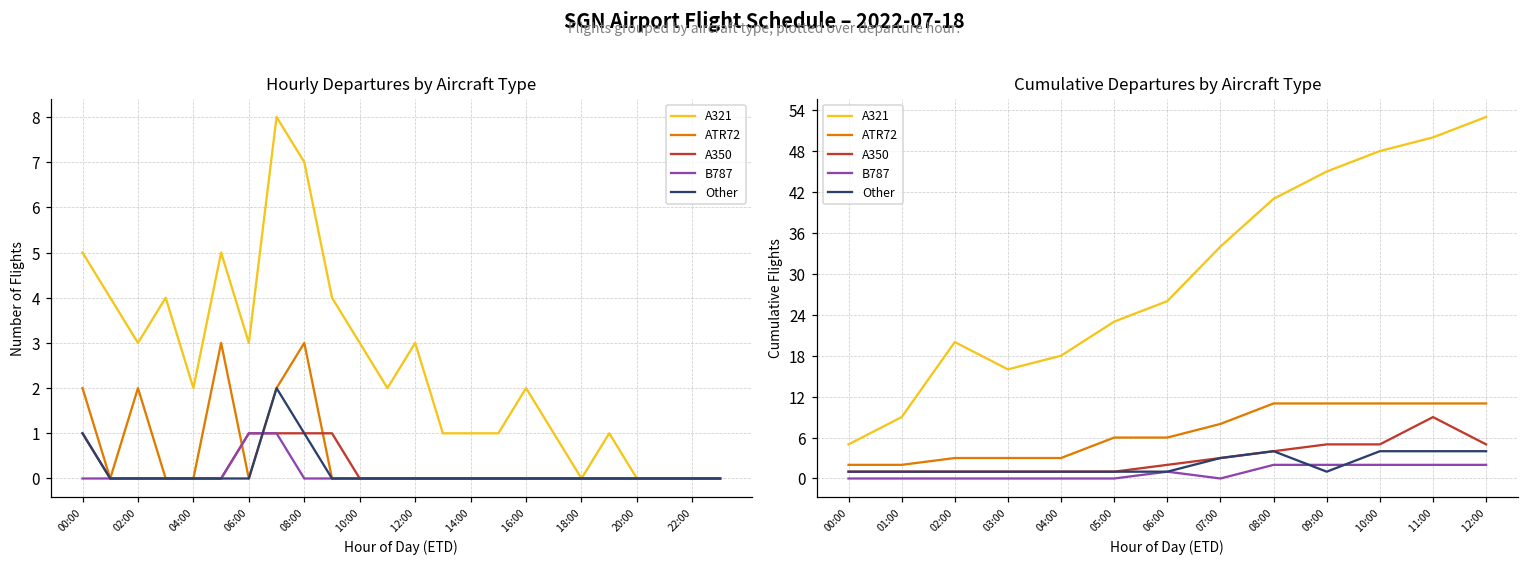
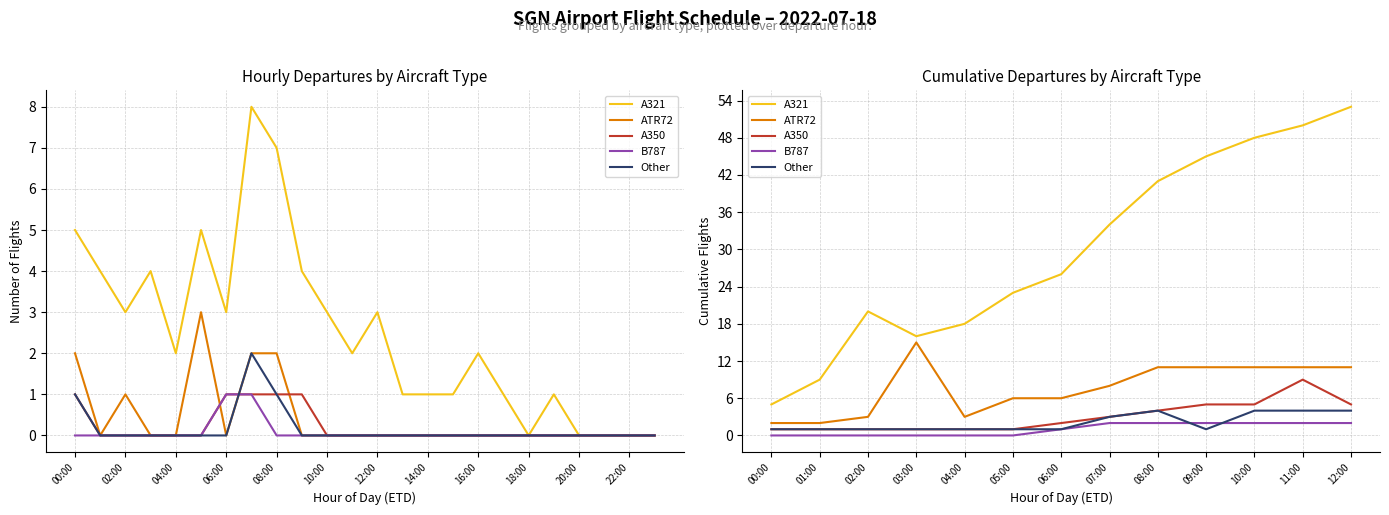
  {
    "Hourly Departures by Aircraft Type": {
      "A321": {
        "00:00": 5,
        "02:00": 3,
        "04:00": 2,
        "06:00": 3,
        "08:00": 7,
        "10:00": 3,
        "12:00": 3,
        "14:00": 1,
        "16:00": 2
      },
      "ATR72": {
        "00:00": 2,
-       "02:00": 2,
-       "08:00": 3
+       "02:00": 1,
+       "08:00": 2
      },
      "B787": {
        "00:00": 0,
        "08:00": 0
      }
    },
    "Cumulative Departures by Aircraft Type": {
      "A321": {
        "00:00": 5,
        "01:00": 9,
        "02:00": 20,
        "03:00": 16,
        "04:00": 18,
        "05:00": 23,
        "06:00": 26,
        "07:00": 34,
        "08:00": 41,
        "09:00": 45,
        "10:00": 48,
        "11:00": 50,
        "12:00": 53
      },
      "ATR72": {
        "00:00": 2,
        "01:00": 2,
        "02:00": 3,
-       "03:00": 3,
+       "03:00": 15,
        "04:00": 3,
        "05:00": 6,
        "06:00": 6,
        "07:00": 8,
        "08:00": 11,
        "09:00": 11,
        "10:00": 11,
        "11:00": 11,
        "12:00": 11
      },
      "A350": {
        "06:00": 2,
        "09:00": 5,
        "10:00": 5,
        "11:00": 9,
        "12:00": 5
      },
      "B787": {
        "00:00": 0,
        "01:00": 0,
        "02:00": 0,
        "03:00": 0,
        "04:00": 0,
        "05:00": 0,
-       "07:00": 0,
+       "07:00": 2,
        "08:00": 2,
        "09:00": 2,
        "10:00": 2,
        "11:00": 2,
        "12:00": 2
      },
      "Other": {
        "09:00": 1,
        "10:00": 4,
        "11:00": 4,
        "12:00": 4
      }
    }
  }
